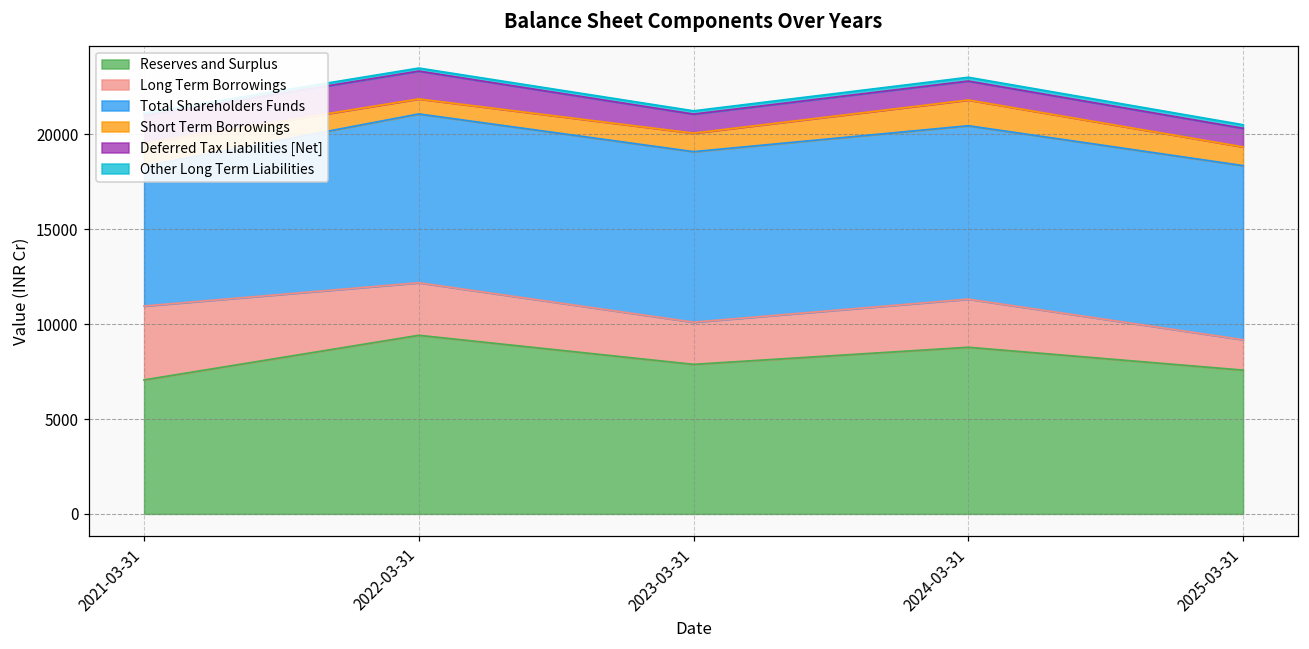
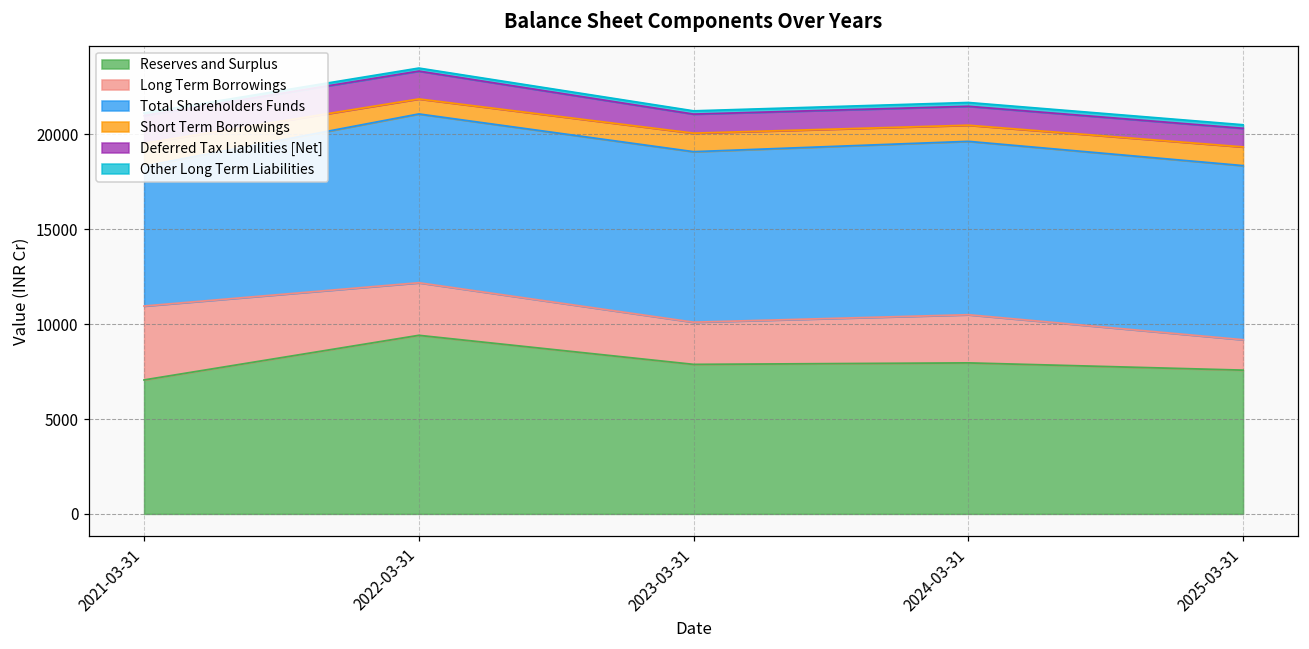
  {
    "Reserves and Surplus": {
      "2021-03-31": 7100,
      "2022-03-31": 9400,
      "2023-03-31": 7900,
-     "2024-03-31": 8800,
+     "2024-03-31": 8000,
      "2025-03-31": 7600
    },
    "Long Term Borrowings": {
      "2021-03-31": 3900,
      "2022-03-31": 2800,
      "2023-03-31": 2200,
      "2024-03-31": 2500,
      "2025-03-31": 1600
    },
    "Short Term Borrowings": {
      "2022-03-31": 800,
      "2023-03-31": 1000,
-     "2024-03-31": 1400,
+     "2024-03-31": 900,
      "2025-03-31": 1000
    },
    "Deferred Tax Liabilities [Net]": {
      "2022-03-31": 1500,
      "2023-03-31": 1000,
      "2024-03-31": 1000,
      "2025-03-31": 1000
    }
  }
